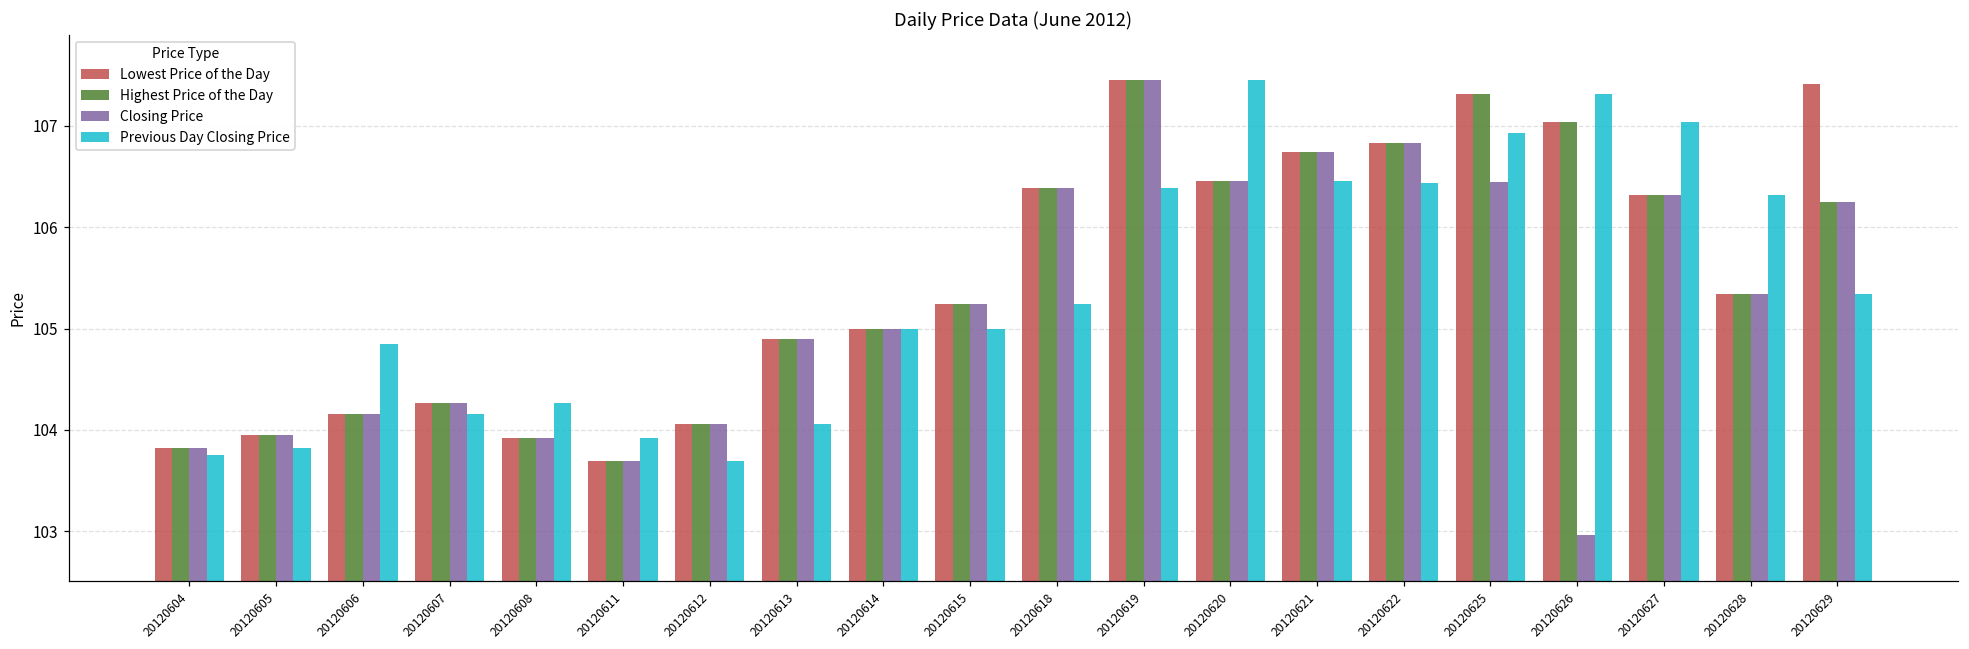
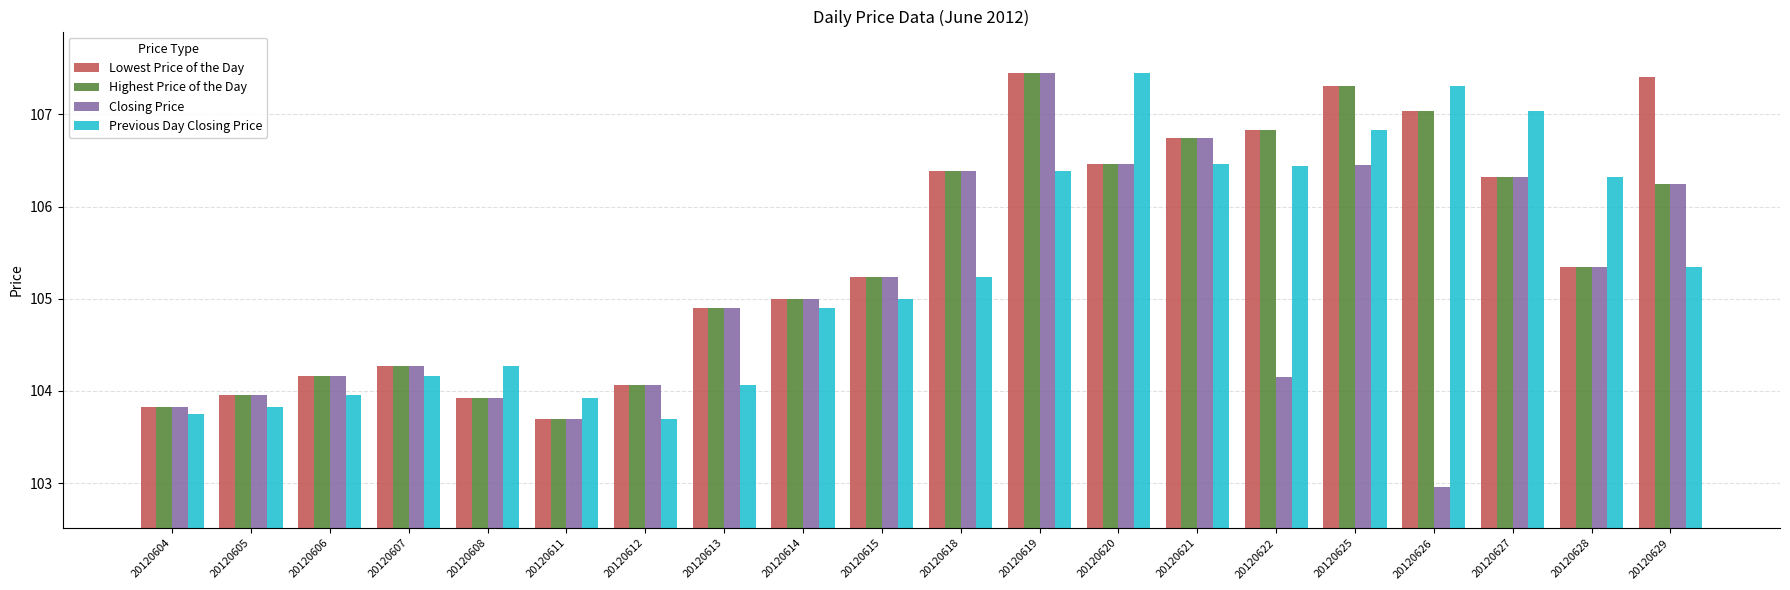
  {
    "Lowest Price of the Day": {
      "20120604": 103.8,
      "20120605": 104.0,
      "20120606": 104.2,
      "20120607": 104.3,
      "20120608": 103.9,
      "20120611": 103.7,
      "20120612": 104.1,
      "20120613": 104.9,
      "20120614": 105.0,
      "20120615": 105.2,
      "20120618": 106.4,
      "20120619": 107.5,
      "20120620": 106.5,
      "20120621": 106.7,
      "20120622": 106.8,
      "20120625": 107.3,
      "20120626": 107.0,
      "20120627": 106.3,
      "20120628": 105.3,
      "20120629": 107.4
    },
    "Highest Price of the Day": {
      "20120604": 103.8,
      "20120605": 104.0,
      "20120606": 104.2,
      "20120607": 104.3,
      "20120608": 103.9,
      "20120611": 103.7,
      "20120612": 104.1,
      "20120613": 104.9,
      "20120614": 105.0,
      "20120615": 105.2,
      "20120618": 106.4,
      "20120619": 107.5,
      "20120620": 106.5,
      "20120621": 106.7,
      "20120622": 106.8,
      "20120625": 107.3,
      "20120626": 107.0,
      "20120627": 106.3,
      "20120628": 105.3,
      "20120629": 106.3
    },
    "Closing Price": {
      "20120604": 103.8,
      "20120605": 104.0,
      "20120606": 104.2,
      "20120607": 104.3,
      "20120608": 103.9,
      "20120611": 103.7,
      "20120612": 104.1,
      "20120613": 104.9,
      "20120614": 105.0,
      "20120615": 105.2,
      "20120618": 106.4,
      "20120619": 107.5,
      "20120620": 106.5,
      "20120621": 106.7,
-     "20120622": 106.8,
+     "20120622": 104.2,
      "20120625": 106.5,
      "20120626": 103.0,
      "20120627": 106.3,
      "20120628": 105.3,
      "20120629": 106.3
    },
    "Previous Day Closing Price": {
      "20120604": 103.8,
      "20120605": 103.8,
-     "20120606": 104.9,
+     "20120606": 104.0,
      "20120607": 104.2,
      "20120608": 104.3,
      "20120611": 103.9,
      "20120612": 103.7,
      "20120613": 104.1,
-     "20120614": 105.0,
+     "20120614": 104.9,
      "20120615": 105.0,
      "20120618": 105.2,
      "20120619": 106.4,
      "20120620": 107.5,
      "20120621": 106.5,
      "20120622": 106.4,
-     "20120625": 106.9,
+     "20120625": 106.8,
      "20120626": 107.3,
      "20120627": 107.0,
      "20120628": 106.3,
      "20120629": 105.3
    }
  }
